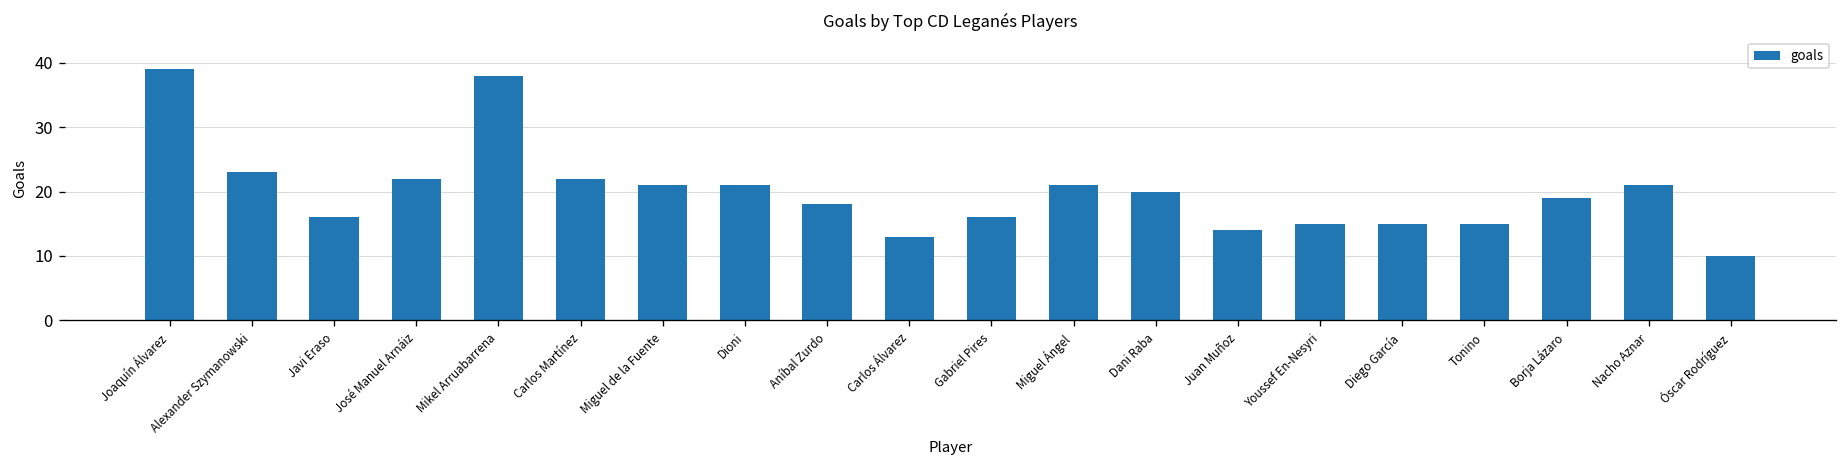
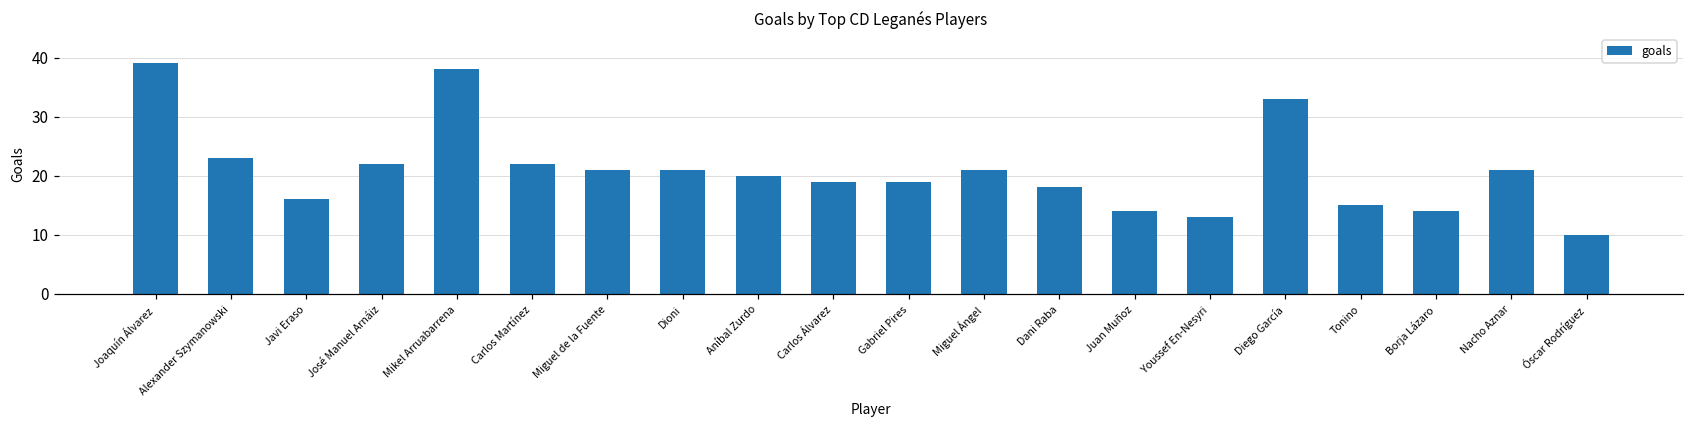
  {
    "Joaquín Álvarez": 39,
    "Alexander Szymanowski": 23,
    "Javi Eraso": 16,
    "José Manuel Arnáiz": 22,
    "Mikel Arruabarrena": 38,
    "Carlos Martínez": 22,
    "Miguel de la Fuente": 21,
    "Dioni": 21,
-   "Aníbal Zurdo": 18,
-   "Carlos Álvarez": 13,
-   "Gabriel Pires": 16,
+   "Aníbal Zurdo": 20,
+   "Carlos Álvarez": 19,
+   "Gabriel Pires": 19,
    "Miguel Ángel": 21,
-   "Dani Raba": 20,
+   "Dani Raba": 18,
    "Juan Muñoz": 14,
-   "Youssef En-Nesyri": 15,
-   "Diego García": 15,
+   "Youssef En-Nesyri": 13,
+   "Diego García": 33,
    "Tonino": 15,
-   "Borja Lázaro": 19,
+   "Borja Lázaro": 14,
    "Nacho Aznar": 21,
    "Óscar Rodríguez": 10
  }
